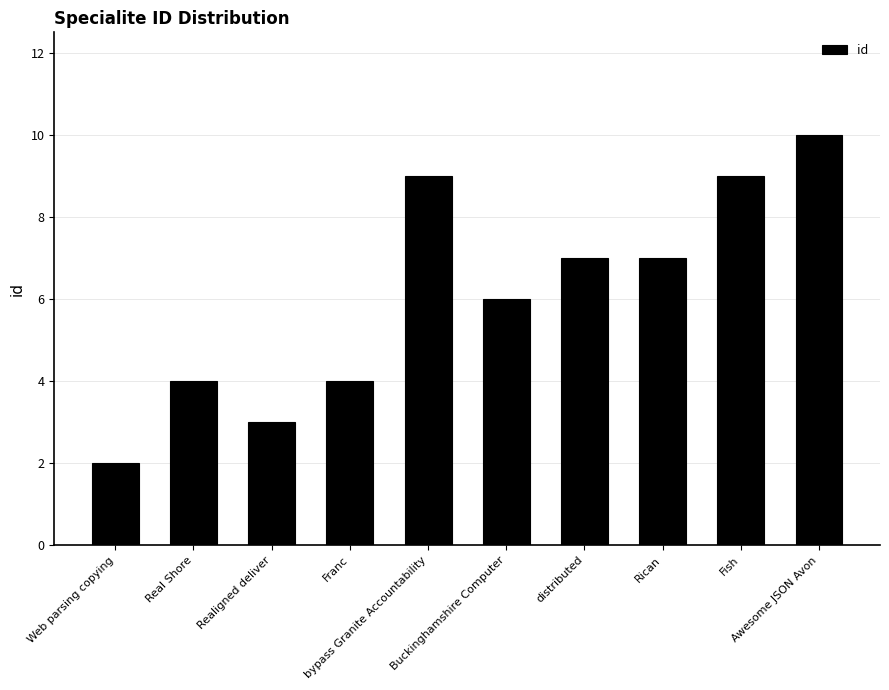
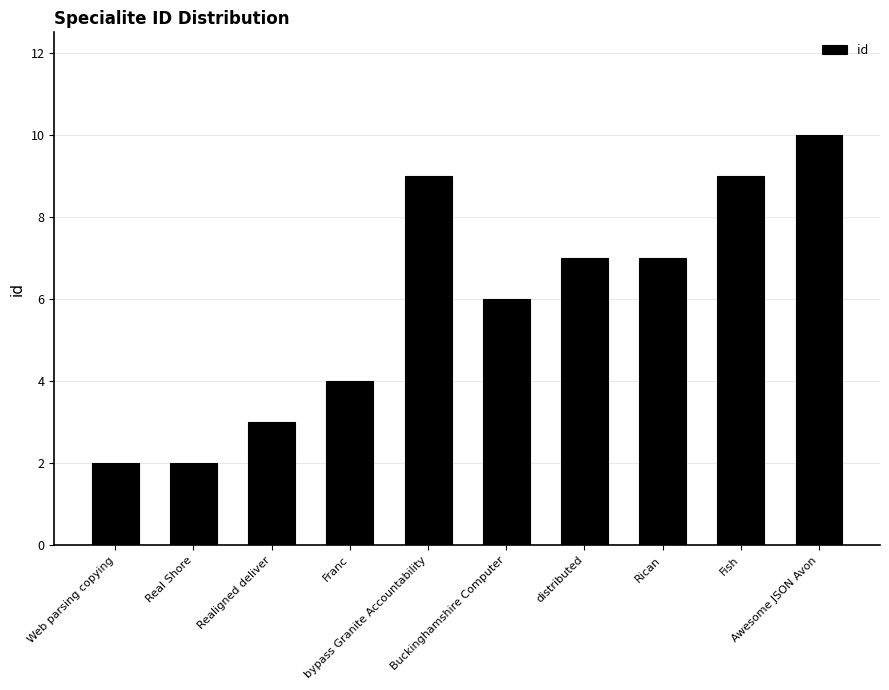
  {
    "Web parsing copying": 2,
-   "Real Shore": 4,
+   "Real Shore": 2,
    "Realigned deliver": 3,
    "Franc": 4,
    "bypass Granite Accountability": 9,
    "Buckinghamshire Computer": 6,
    "distributed": 7,
    "Rican": 7,
    "Fish": 9,
    "Awesome JSON Avon": 10
  }
